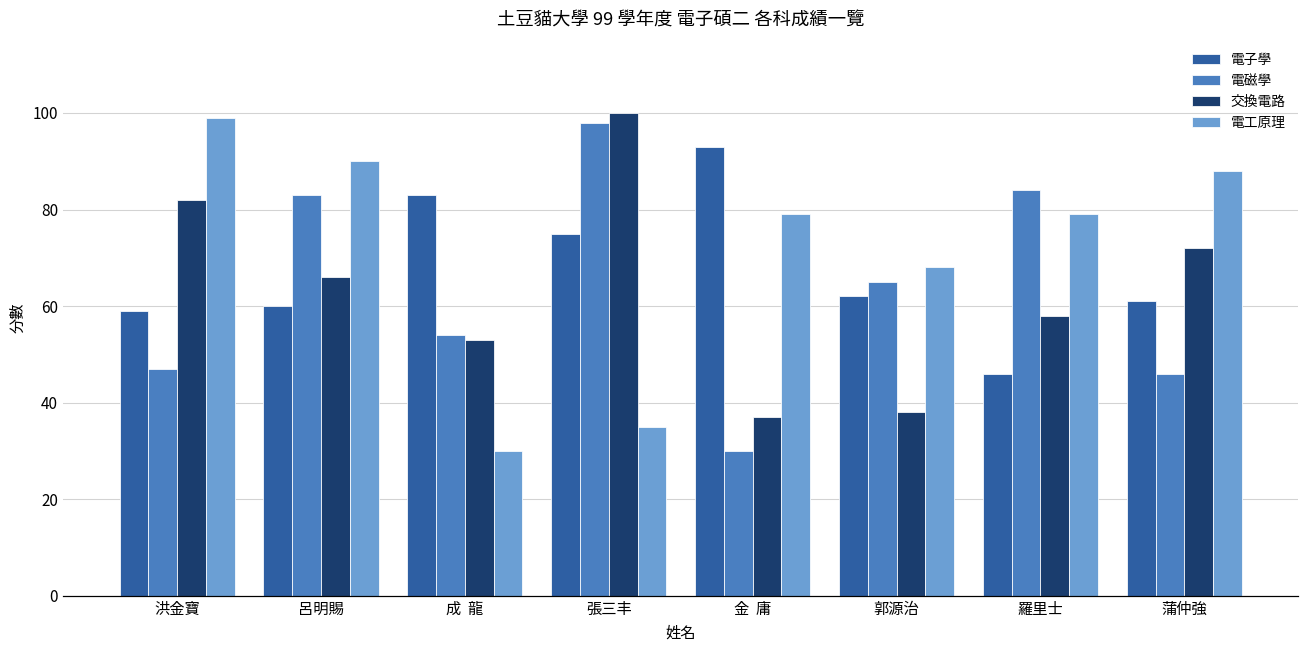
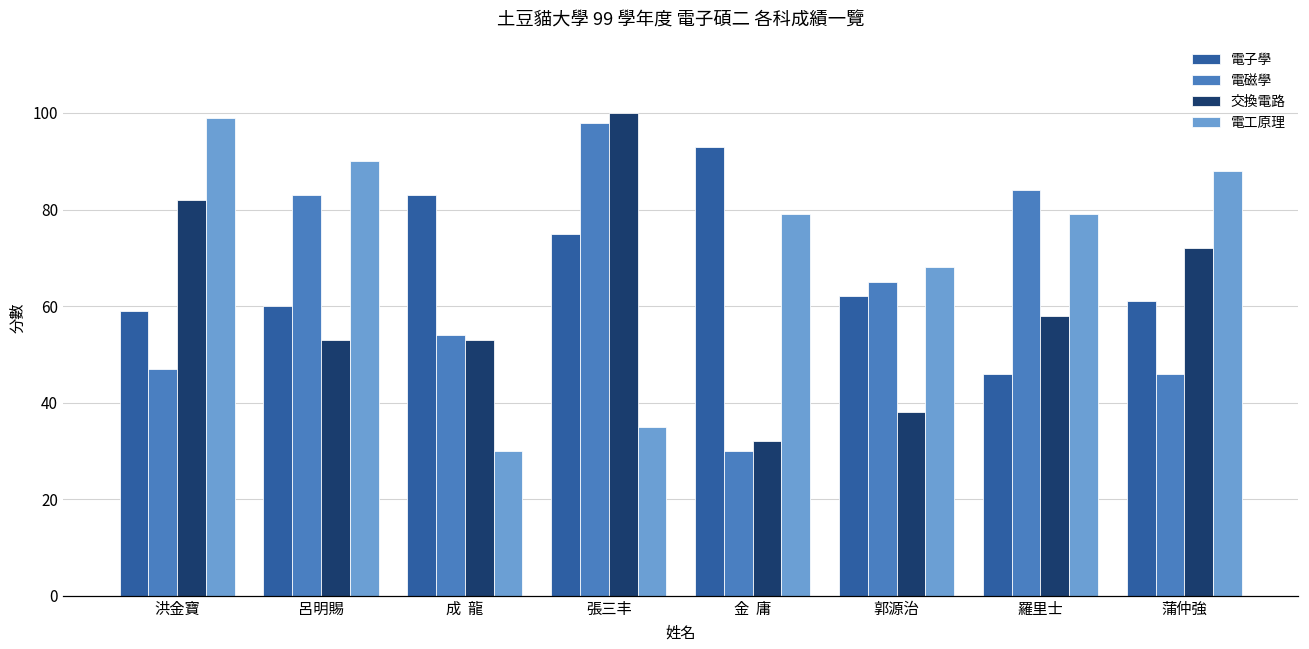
  {
    "交換電路": {
      "洪金寶": 82,
-     "呂明賜": 66,
+     "呂明賜": 53,
      "成 龍": 53,
      "張三丰": 100,
-     "金 庸": 37,
+     "金 庸": 32,
      "郭源治": 38,
      "羅里士": 58,
      "蒲仲強": 72
    }
  }
